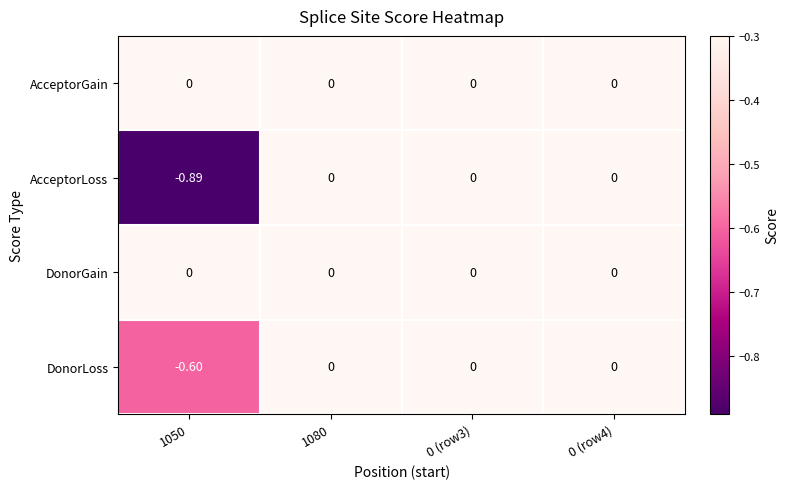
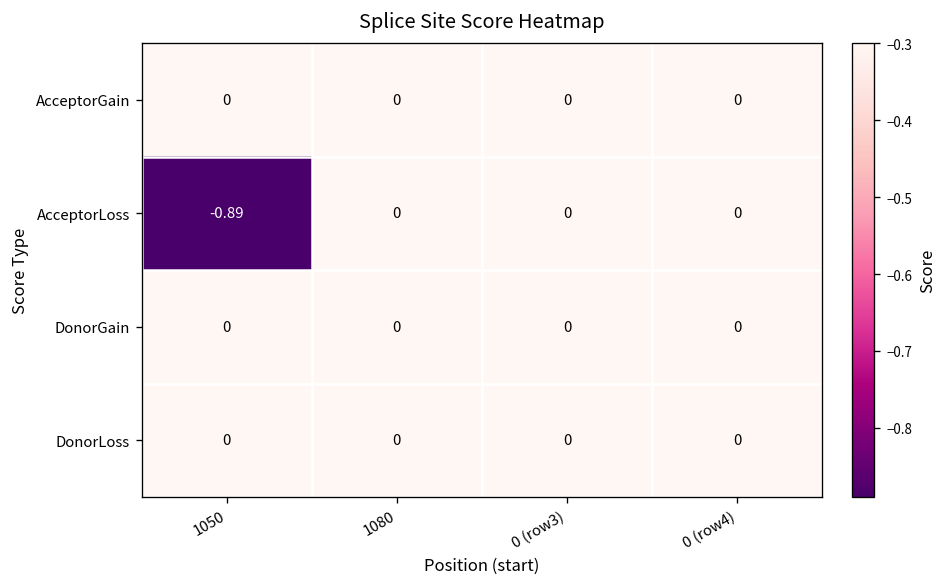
  {
    "AcceptorGain": {
      "1050": 0,
      "1080": 0,
      "0 (row3)": 0,
      "0 (row4)": 0
    },
    "AcceptorLoss": {
      "1050": -0.89,
      "1080": 0,
      "0 (row3)": 0,
      "0 (row4)": 0
    },
    "DonorGain": {
      "1050": 0,
      "1080": 0,
      "0 (row3)": 0,
      "0 (row4)": 0
    },
    "DonorLoss": {
-     "1050": -0.60,
+     "1050": 0,
      "1080": 0,
      "0 (row3)": 0,
      "0 (row4)": 0
    }
  }
